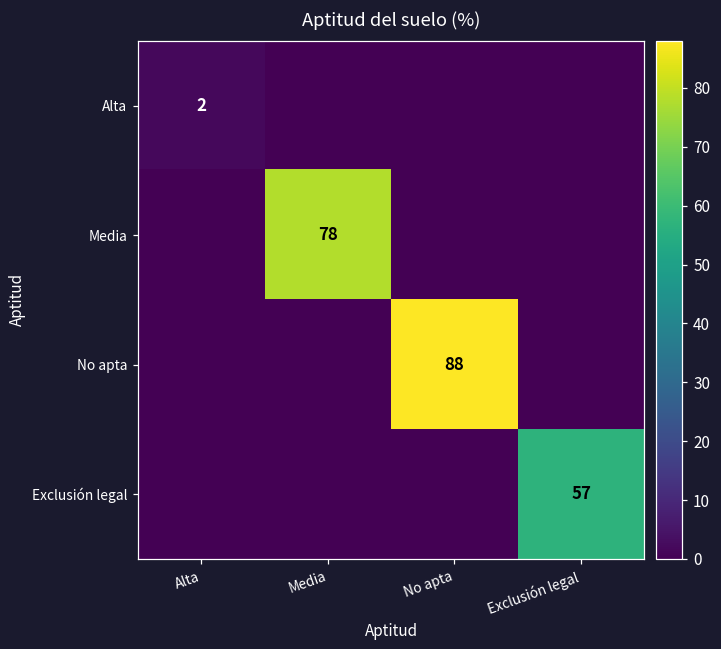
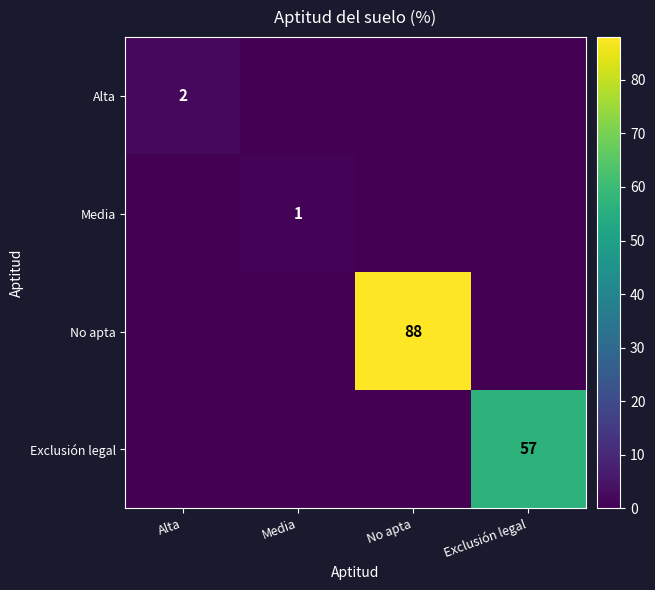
  {
    "Alta": {
      "Alta": 2
    },
    "Media": {
-     "Media": 78
+     "Media": 1
    },
    "No apta": {
      "No apta": 88
    },
    "Exclusión legal": {
      "Exclusión legal": 57
    }
  }
